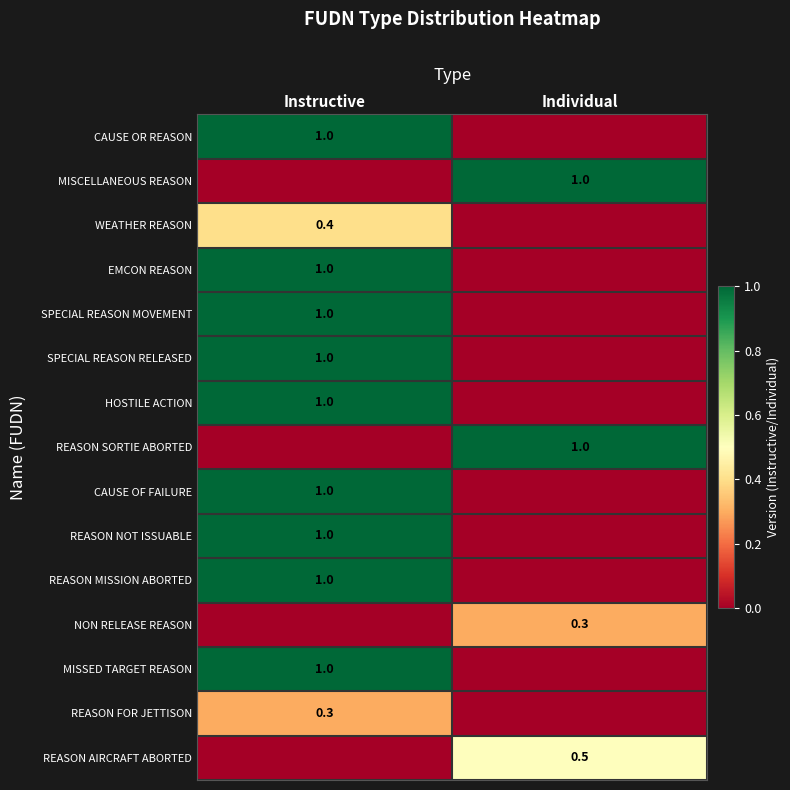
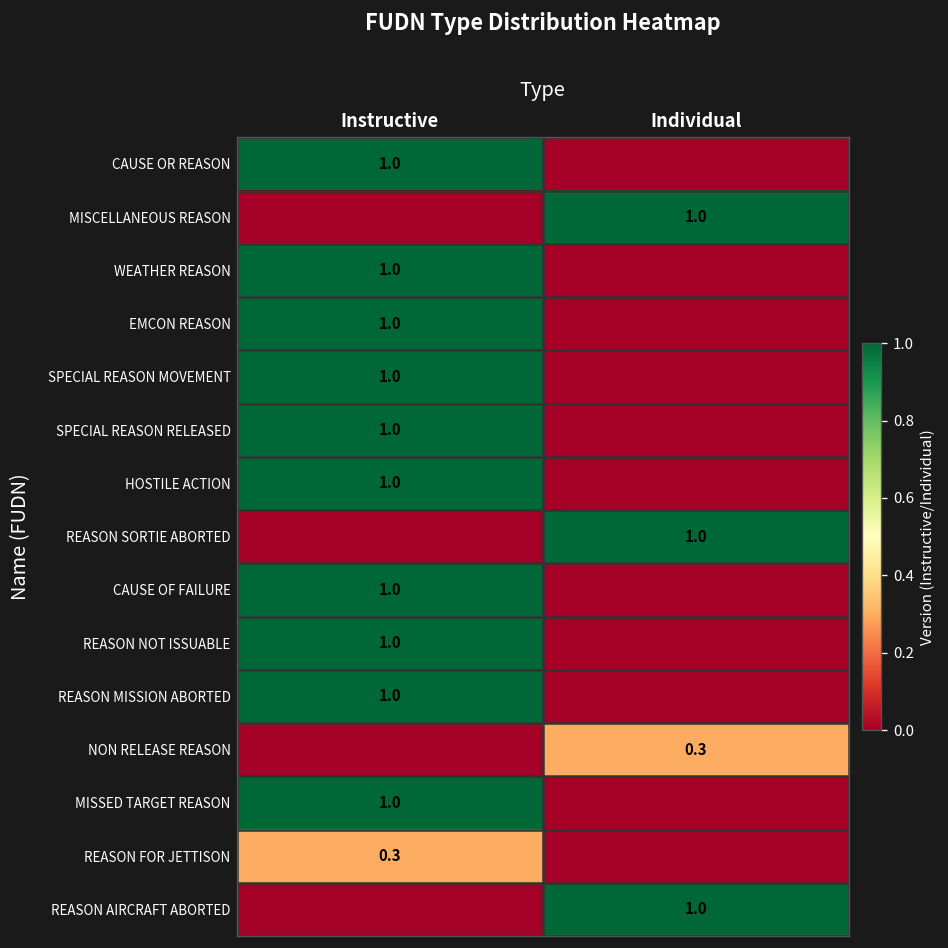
  {
    "CAUSE OR REASON": {
      "Instructive": 1.0
    },
    "MISCELLANEOUS REASON": {
      "Individual": 1.0
    },
    "WEATHER REASON": {
-     "Instructive": 0.4
+     "Instructive": 1.0
    },
    "EMCON REASON": {
      "Instructive": 1.0
    },
    "SPECIAL REASON MOVEMENT": {
      "Instructive": 1.0
    },
    "SPECIAL REASON RELEASED": {
      "Instructive": 1.0
    },
    "HOSTILE ACTION": {
      "Instructive": 1.0
    },
    "REASON SORTIE ABORTED": {
      "Individual": 1.0
    },
    "CAUSE OF FAILURE": {
      "Instructive": 1.0
    },
    "REASON NOT ISSUABLE": {
      "Instructive": 1.0
    },
    "REASON MISSION ABORTED": {
      "Instructive": 1.0
    },
    "NON RELEASE REASON": {
      "Individual": 0.3
    },
    "MISSED TARGET REASON": {
      "Instructive": 1.0
    },
    "REASON FOR JETTISON": {
      "Instructive": 0.3
    },
    "REASON AIRCRAFT ABORTED": {
-     "Individual": 0.5
+     "Individual": 1.0
    }
  }
